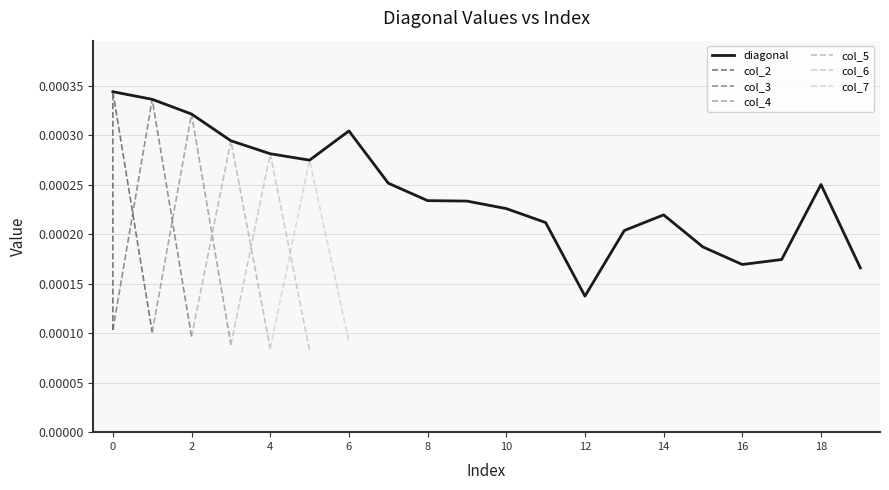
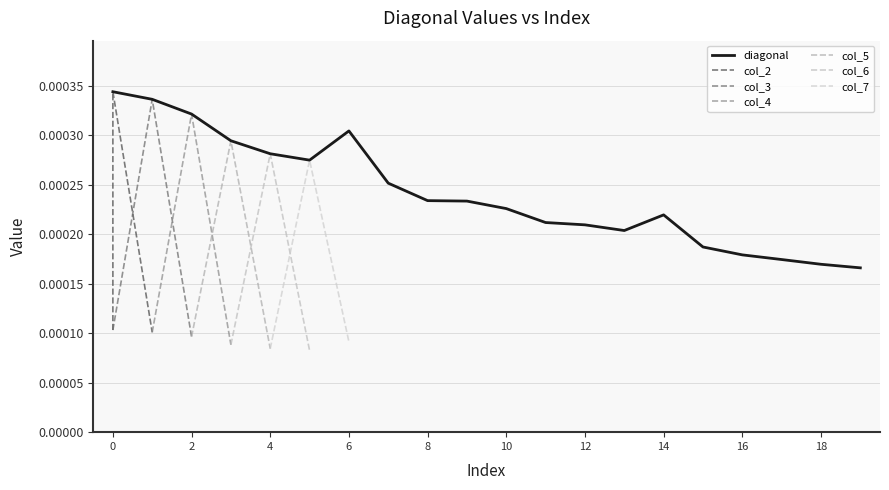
  {
    "diagonal": {
      "6": 0.00030,
      "8": 0.00023,
      "10": 0.00023,
-     "12": 0.00014,
+     "12": 0.00021,
      "14": 0.00022,
-     "16": 0.00017,
-     "18": 0.00025
+     "16": 0.00018,
+     "18": 0.00017
    }
  }
